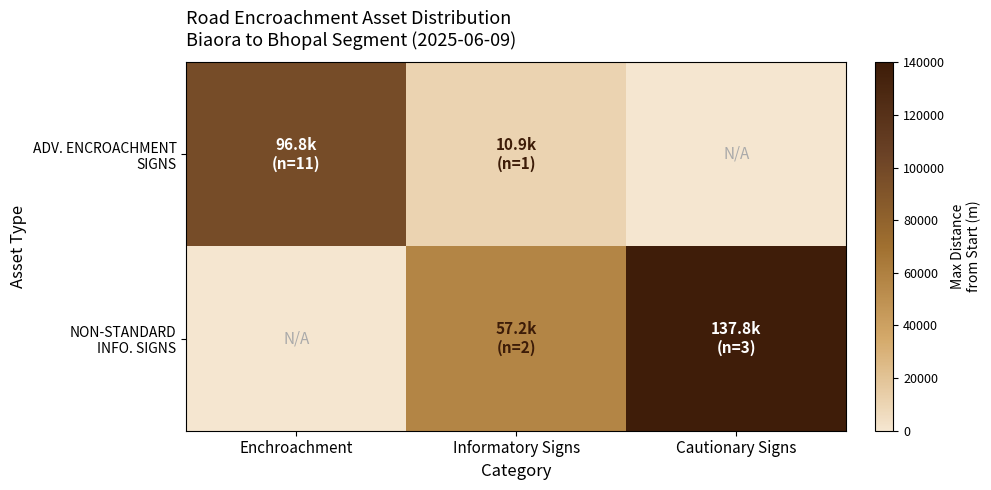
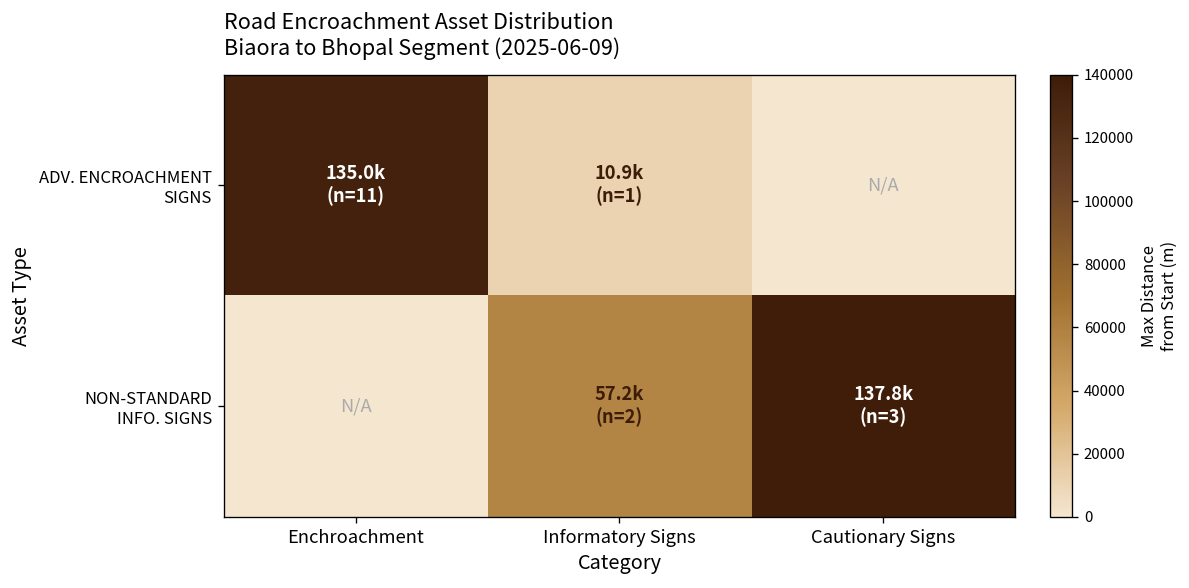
  {
    "ADV. ENCROACHMENT SIGNS": {
-     "Enchroachment": "96.8k"
+     "Enchroachment": "135.0k"
    }
  }
